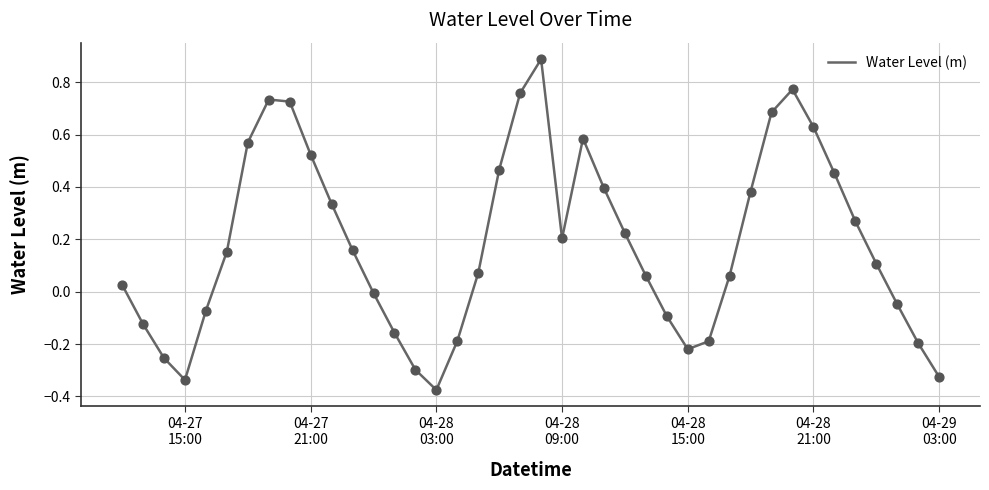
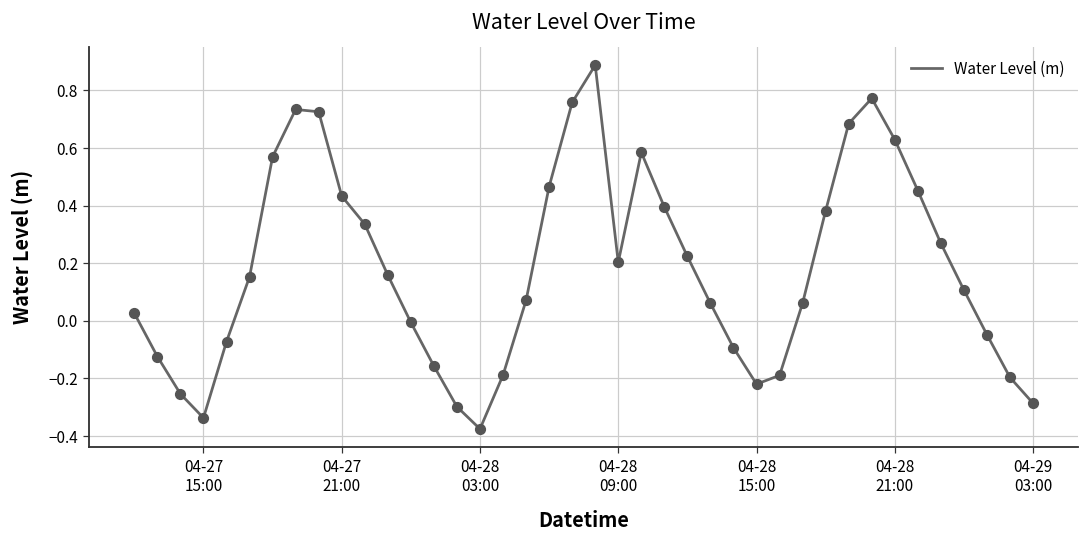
  {
    "04-27 15:00": -0.34,
-   "04-27 21:00": 0.52,
+   "04-27 21:00": 0.43,
    "04-28 03:00": -0.38,
    "04-28 09:00": 0.20,
    "04-28 15:00": -0.22,
    "04-28 21:00": 0.63,
-   "04-29 03:00": -0.33
+   "04-29 03:00": -0.29
  }
